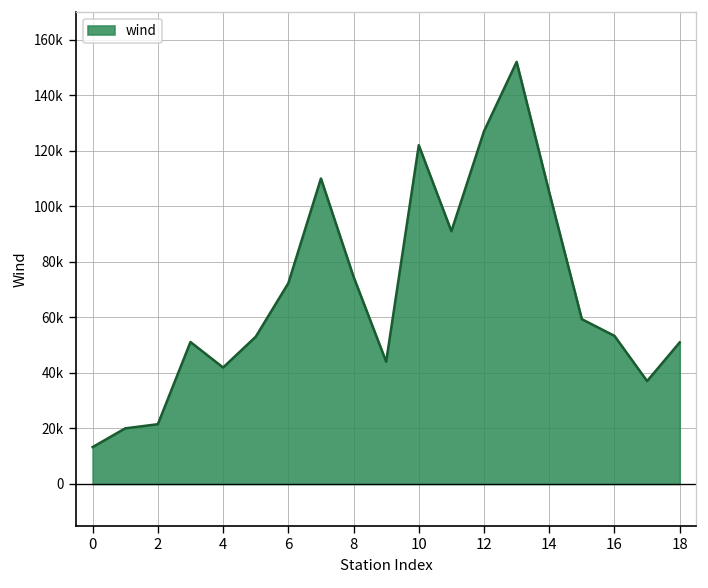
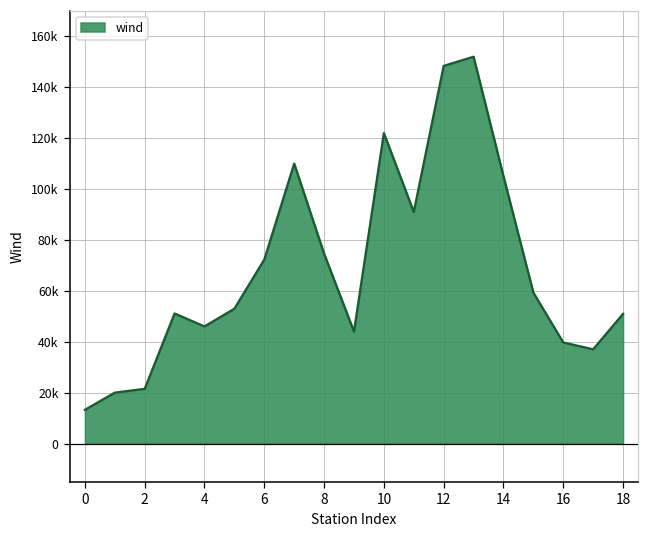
  {
    "0": 13000,
    "2": 22000,
-   "4": 42000,
+   "4": 46000,
    "6": 72000,
    "8": 75000,
    "10": 122000,
-   "12": 127000,
+   "12": 148000,
    "14": 105000,
-   "16": 53000,
+   "16": 40000,
    "18": 51000
  }
